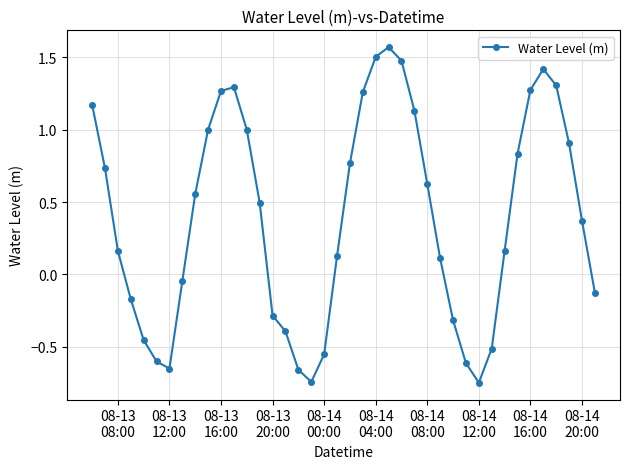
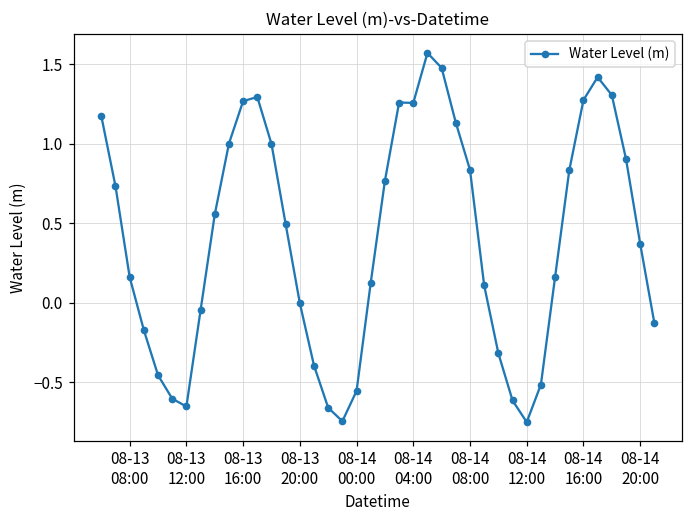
  {
    "08-13 08:00": 0.16,
    "08-13 12:00": -0.65,
    "08-13 16:00": 1.27,
-   "08-13 20:00": -0.29,
+   "08-13 20:00": 0.00,
    "08-14 00:00": -0.55,
-   "08-14 04:00": 1.50,
-   "08-14 08:00": 0.63,
+   "08-14 04:00": 1.26,
+   "08-14 08:00": 0.84,
    "08-14 12:00": -0.75,
    "08-14 16:00": 1.28,
    "08-14 20:00": 0.37
  }
